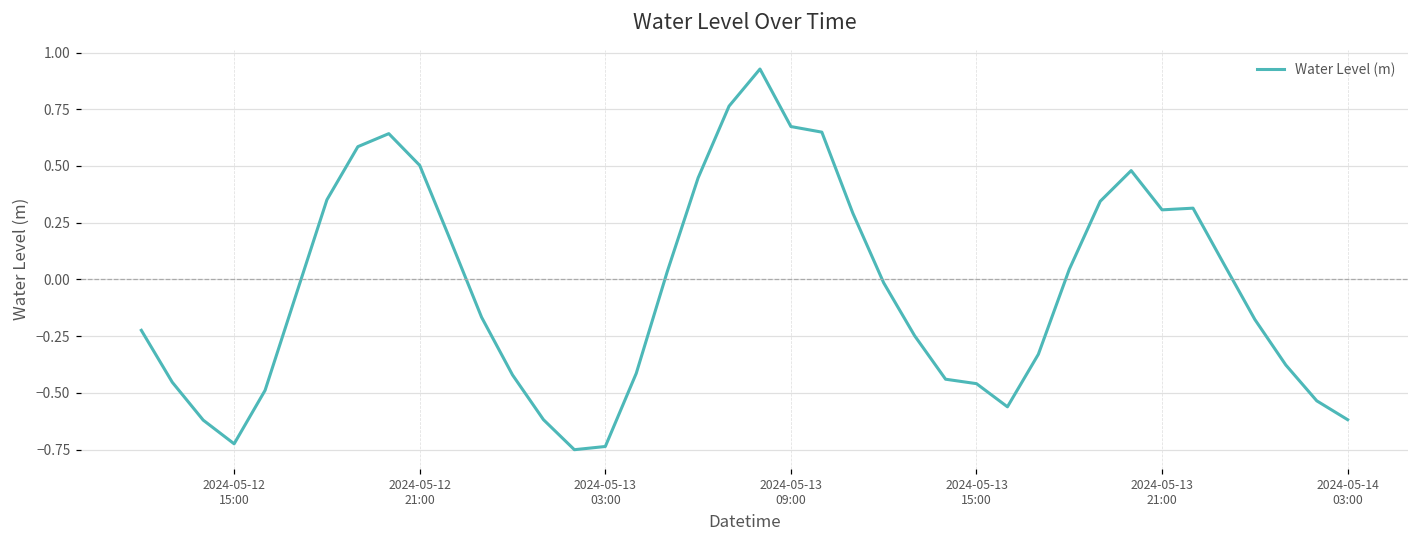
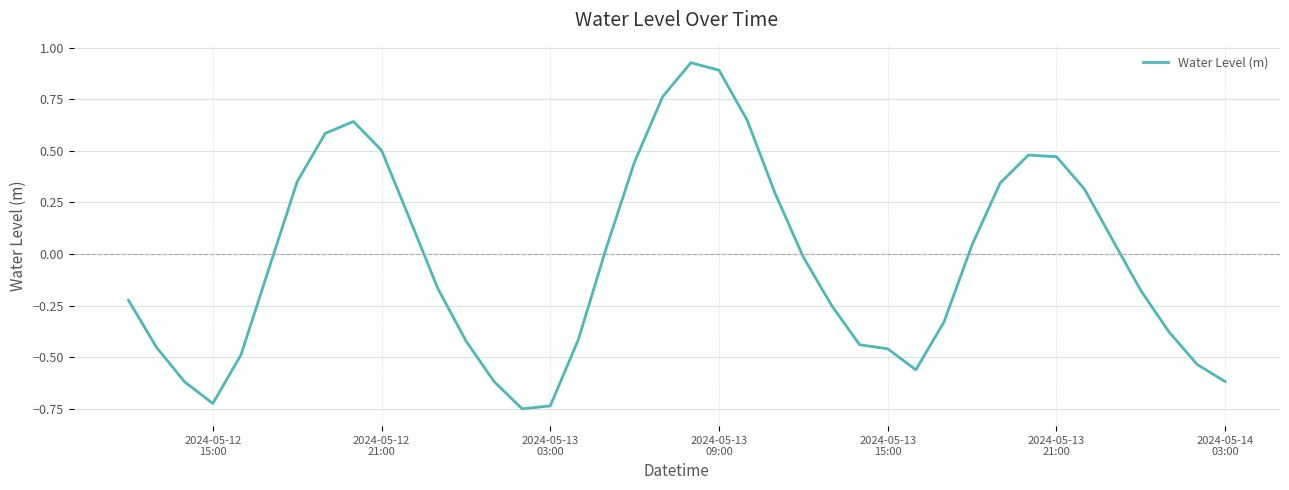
  {
    "2024-05-12 15:00": -0.72,
    "2024-05-12 21:00": 0.50,
    "2024-05-13 03:00": -0.74,
-   "2024-05-13 09:00": 0.67,
+   "2024-05-13 09:00": 0.89,
    "2024-05-13 15:00": -0.46,
-   "2024-05-13 21:00": 0.31,
+   "2024-05-13 21:00": 0.47,
    "2024-05-14 03:00": -0.62
  }
